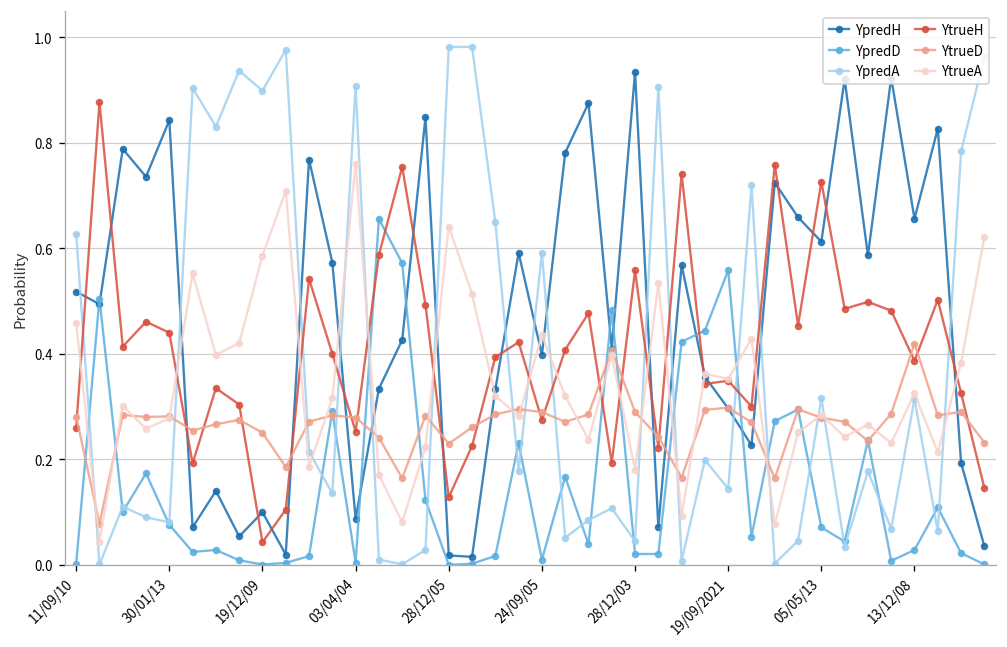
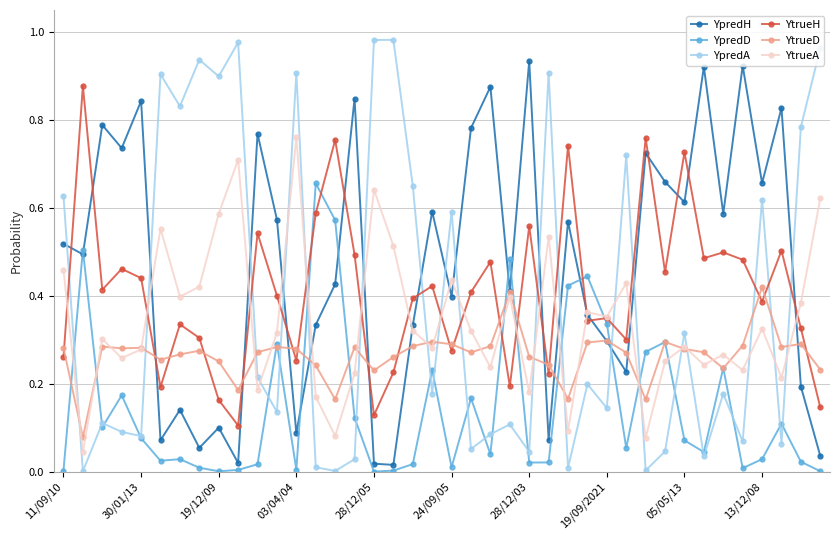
  {
    "YpredH": {
      "11/09/10": 0.52,
      "30/01/13": 0.84,
      "19/12/09": 0.10,
      "03/04/04": 0.09,
      "28/12/05": 0.02,
      "24/09/05": 0.40,
      "28/12/03": 0.93,
      "05/05/13": 0.61,
      "13/12/08": 0.66
    },
    "YpredD": {
      "11/09/10": 0.00,
      "19/12/09": 0.00,
      "03/04/04": 0.00,
      "28/12/05": 0.00,
      "24/09/05": 0.01,
      "28/12/03": 0.02,
-     "19/09/2021": 0.56,
+     "19/09/2021": 0.34,
      "05/05/13": 0.07,
      "13/12/08": 0.03
    },
    "YpredA": {
      "11/09/10": 0.63,
      "19/12/09": 0.90,
      "03/04/04": 0.91,
      "28/12/05": 0.98,
      "24/09/05": 0.59,
      "28/12/03": 0.05,
      "19/09/2021": 0.14,
      "05/05/13": 0.32,
-     "13/12/08": 0.32
+     "13/12/08": 0.62
    },
    "YtrueH": {
      "11/09/10": 0.26,
      "30/01/13": 0.44,
-     "19/12/09": 0.04,
+     "19/12/09": 0.16,
      "03/04/04": 0.25,
      "28/12/05": 0.13,
      "24/09/05": 0.27,
      "28/12/03": 0.56,
      "05/05/13": 0.73,
      "13/12/08": 0.39
    },
    "YtrueD": {
      "11/09/10": 0.28,
      "19/12/09": 0.25,
      "03/04/04": 0.28,
      "28/12/05": 0.23,
      "24/09/05": 0.29,
-     "28/12/03": 0.29,
+     "28/12/03": 0.26,
      "13/12/08": 0.42
    },
    "YtrueA": {
      "11/09/10": 0.46,
      "19/12/09": 0.59,
      "03/04/04": 0.76,
      "28/12/05": 0.64,
      "24/09/05": 0.44,
      "28/12/03": 0.18,
      "13/12/08": 0.33
    }
  }
